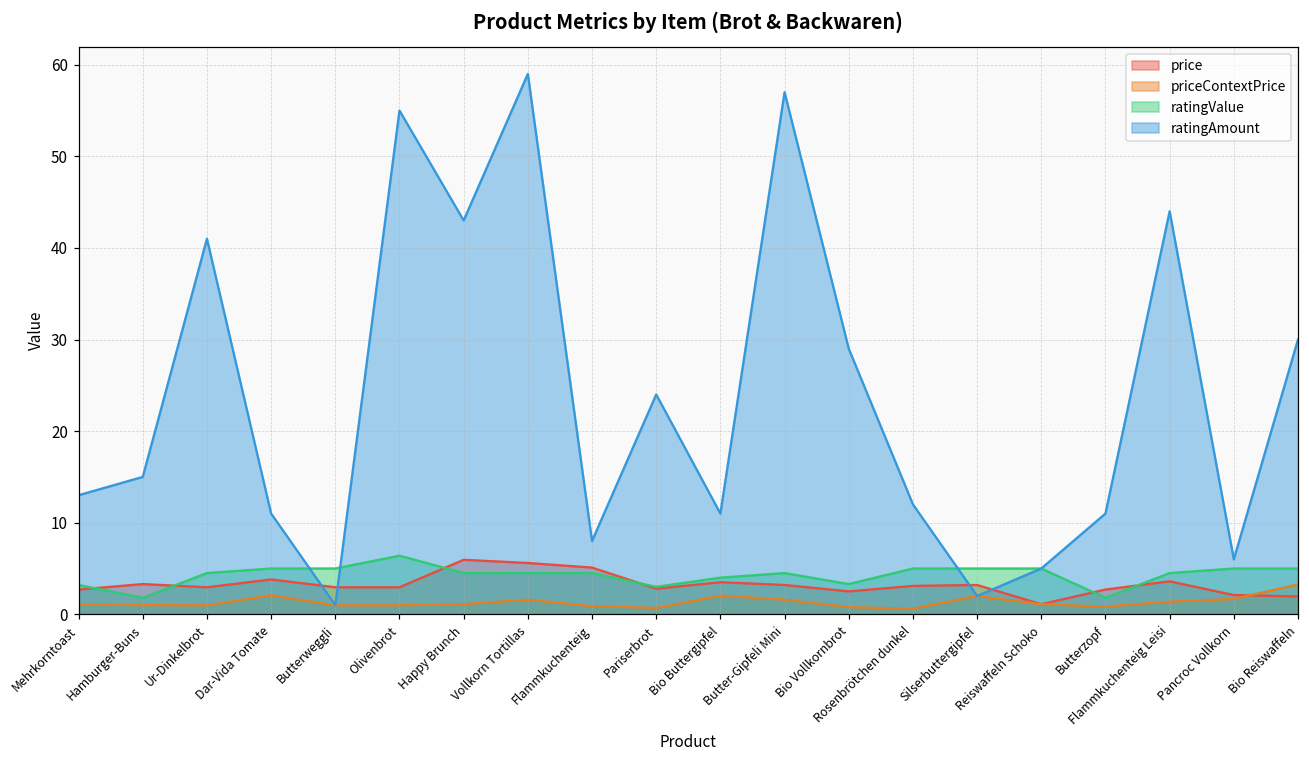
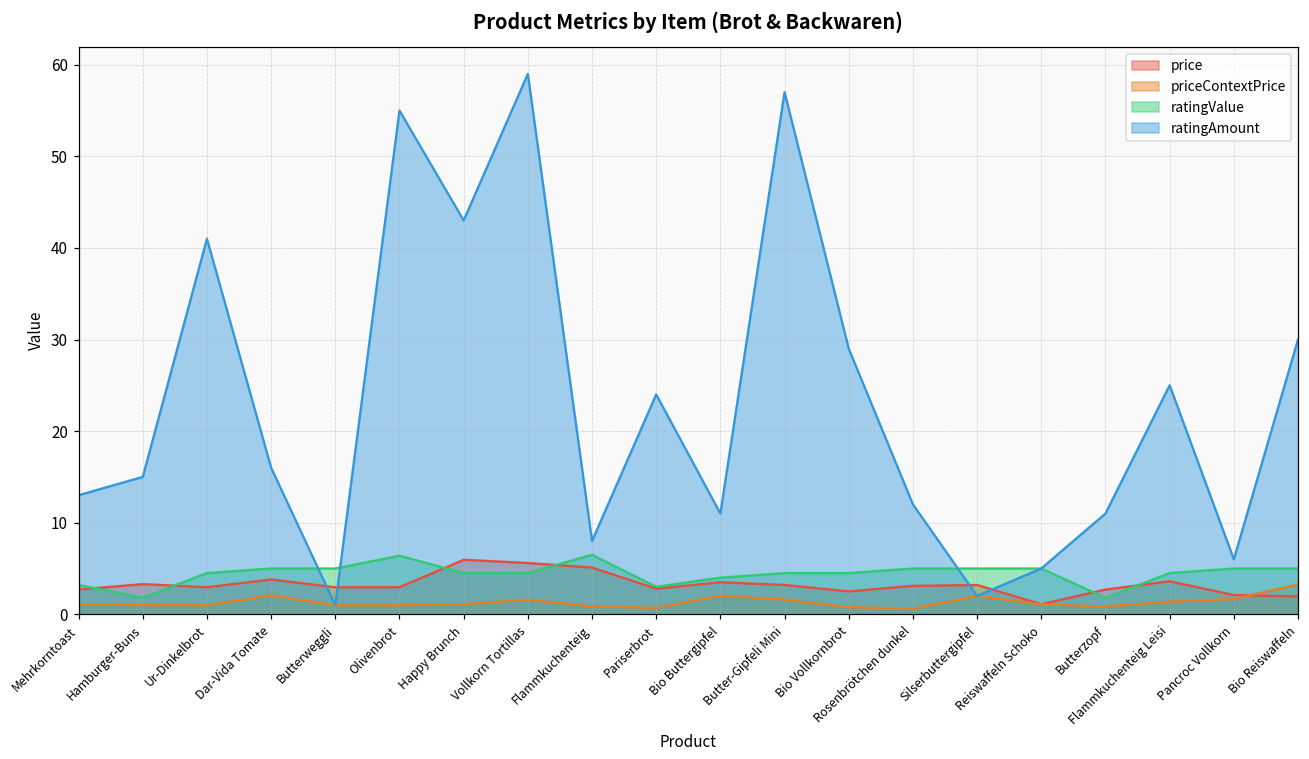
  {
    "ratingValue": {
      "Mehrkorntoast": 3,
      "Hamburger-Buns": 2,
      "Ur-Dinkelbrot": 5,
      "Dar-Vida Tomate": 5,
      "Butterweggli": 5,
      "Olivenbrot": 6,
      "Happy Brunch": 5,
      "Vollkorn Tortillas": 5,
-     "Flammkuchenteig": 5,
+     "Flammkuchenteig": 7,
      "Bio Buttergipfel": 4,
      "Butter-Gipfeli Mini": 5,
-     "Bio Vollkornbrot": 3,
+     "Bio Vollkornbrot": 5,
      "Rosenbrötchen dunkel": 5,
      "Silserbuttergipfel": 5,
      "Butterzopf": 2,
      "Flammkuchenteig Leisi": 5,
      "Pancroc Vollkorn": 5,
      "Bio Reiswaffeln": 5
    },
    "ratingAmount": {
      "Mehrkorntoast": 13,
      "Hamburger-Buns": 15,
      "Ur-Dinkelbrot": 41,
-     "Dar-Vida Tomate": 11,
+     "Dar-Vida Tomate": 16,
      "Olivenbrot": 55,
      "Happy Brunch": 43,
      "Vollkorn Tortillas": 59,
      "Flammkuchenteig": 8,
      "Pariserbrot": 24,
      "Bio Buttergipfel": 11,
      "Butter-Gipfeli Mini": 57,
      "Bio Vollkornbrot": 29,
      "Rosenbrötchen dunkel": 12,
      "Butterzopf": 11,
-     "Flammkuchenteig Leisi": 44,
+     "Flammkuchenteig Leisi": 25,
      "Pancroc Vollkorn": 6,
      "Bio Reiswaffeln": 30
    }
  }
